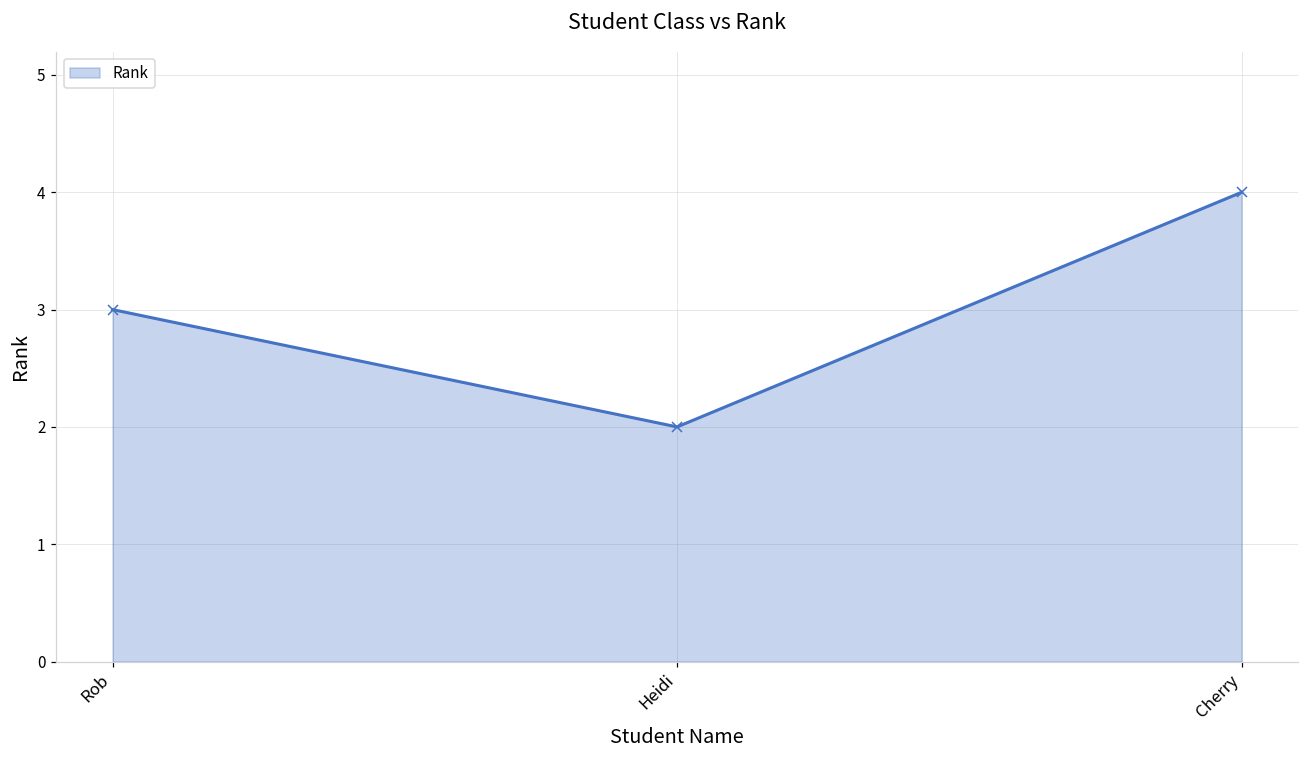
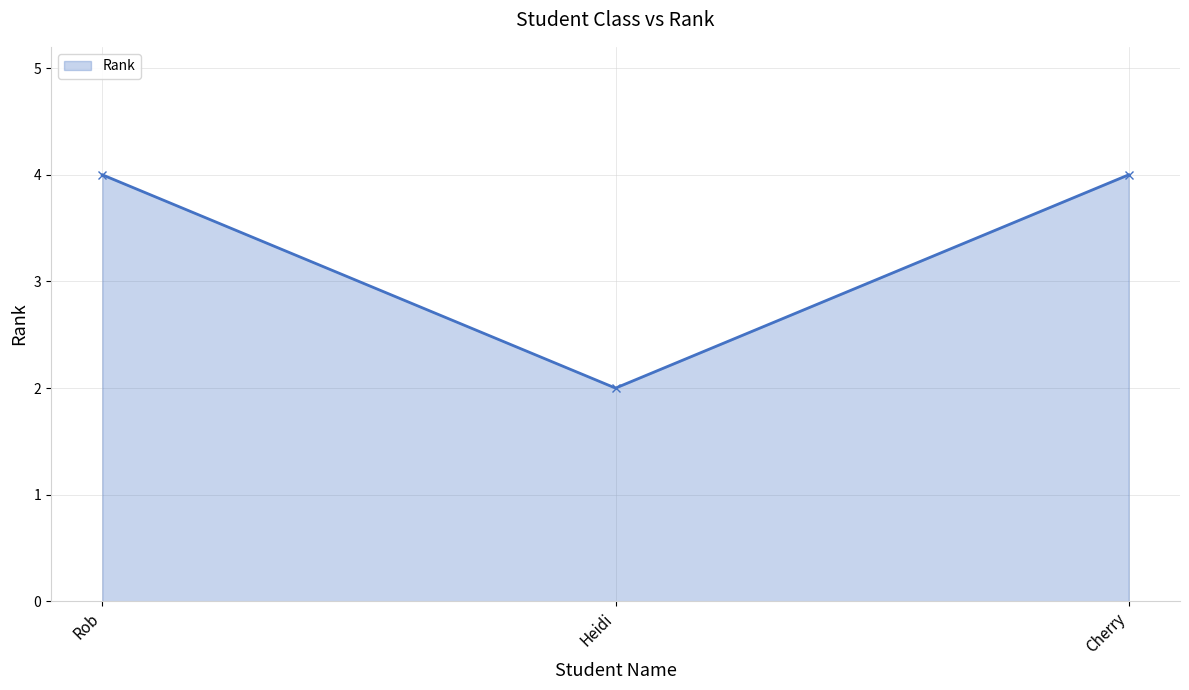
  {
-   "Rob": 3,
+   "Rob": 4,
    "Heidi": 2,
    "Cherry": 4
  }
